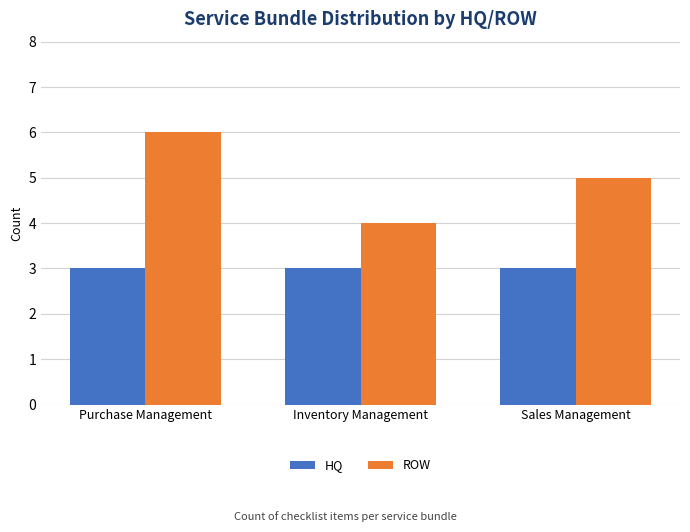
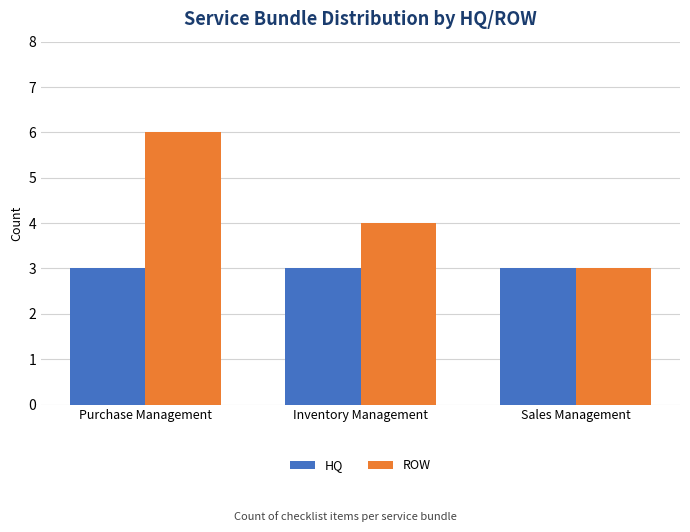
  {
    "HQ": {
      "Purchase Management": 3,
      "Inventory Management": 3,
      "Sales Management": 3
    },
    "ROW": {
      "Purchase Management": 6,
      "Inventory Management": 4,
-     "Sales Management": 5
+     "Sales Management": 3
    }
  }
